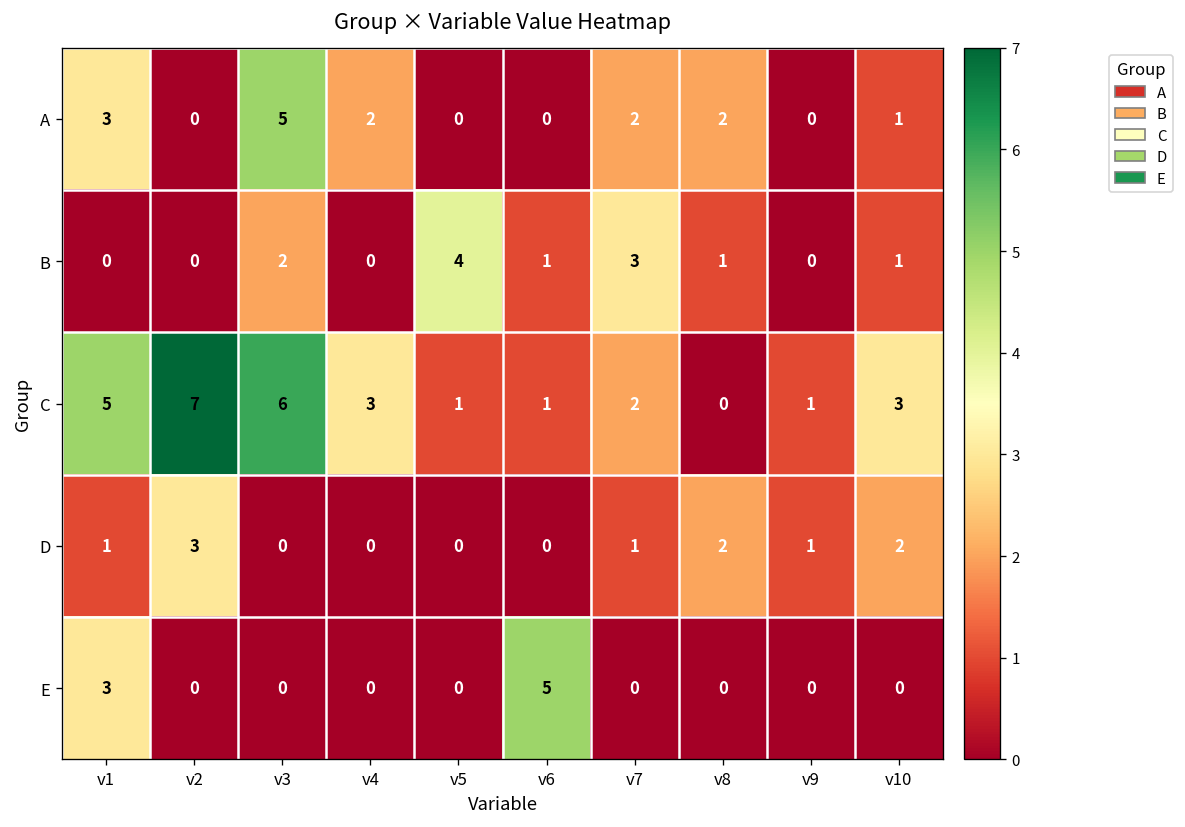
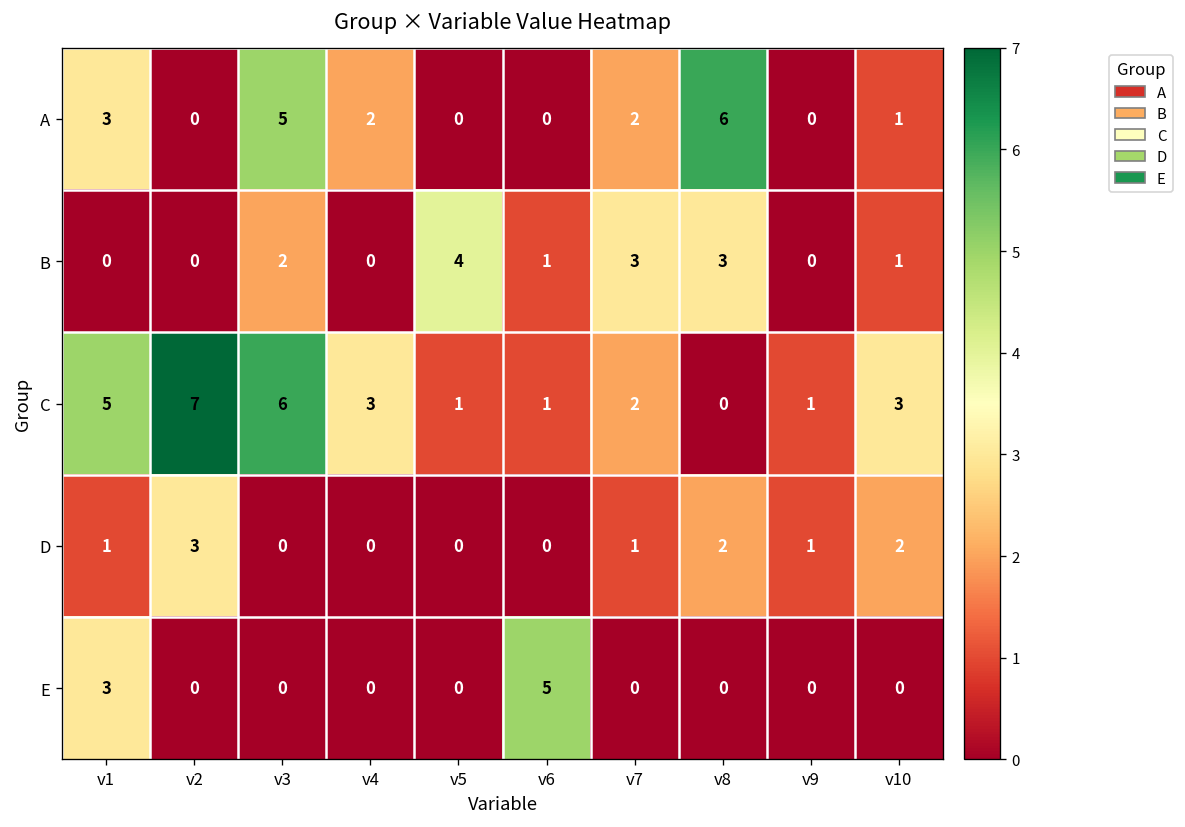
  {
    "A": {
      "v1": 3,
      "v2": 0,
      "v3": 5,
      "v4": 2,
      "v5": 0,
      "v6": 0,
      "v7": 2,
-     "v8": 2,
+     "v8": 6,
      "v9": 0,
      "v10": 1
    },
    "B": {
      "v1": 0,
      "v2": 0,
      "v3": 2,
      "v4": 0,
      "v5": 4,
      "v6": 1,
      "v7": 3,
-     "v8": 1,
+     "v8": 3,
      "v9": 0,
      "v10": 1
    },
    "C": {
      "v1": 5,
      "v2": 7,
      "v3": 6,
      "v4": 3,
      "v5": 1,
      "v6": 1,
      "v7": 2,
      "v8": 0,
      "v9": 1,
      "v10": 3
    },
    "D": {
      "v1": 1,
      "v2": 3,
      "v3": 0,
      "v4": 0,
      "v5": 0,
      "v6": 0,
      "v7": 1,
      "v8": 2,
      "v9": 1,
      "v10": 2
    },
    "E": {
      "v1": 3,
      "v2": 0,
      "v3": 0,
      "v4": 0,
      "v5": 0,
      "v6": 5,
      "v7": 0,
      "v8": 0,
      "v9": 0,
      "v10": 0
    }
  }
